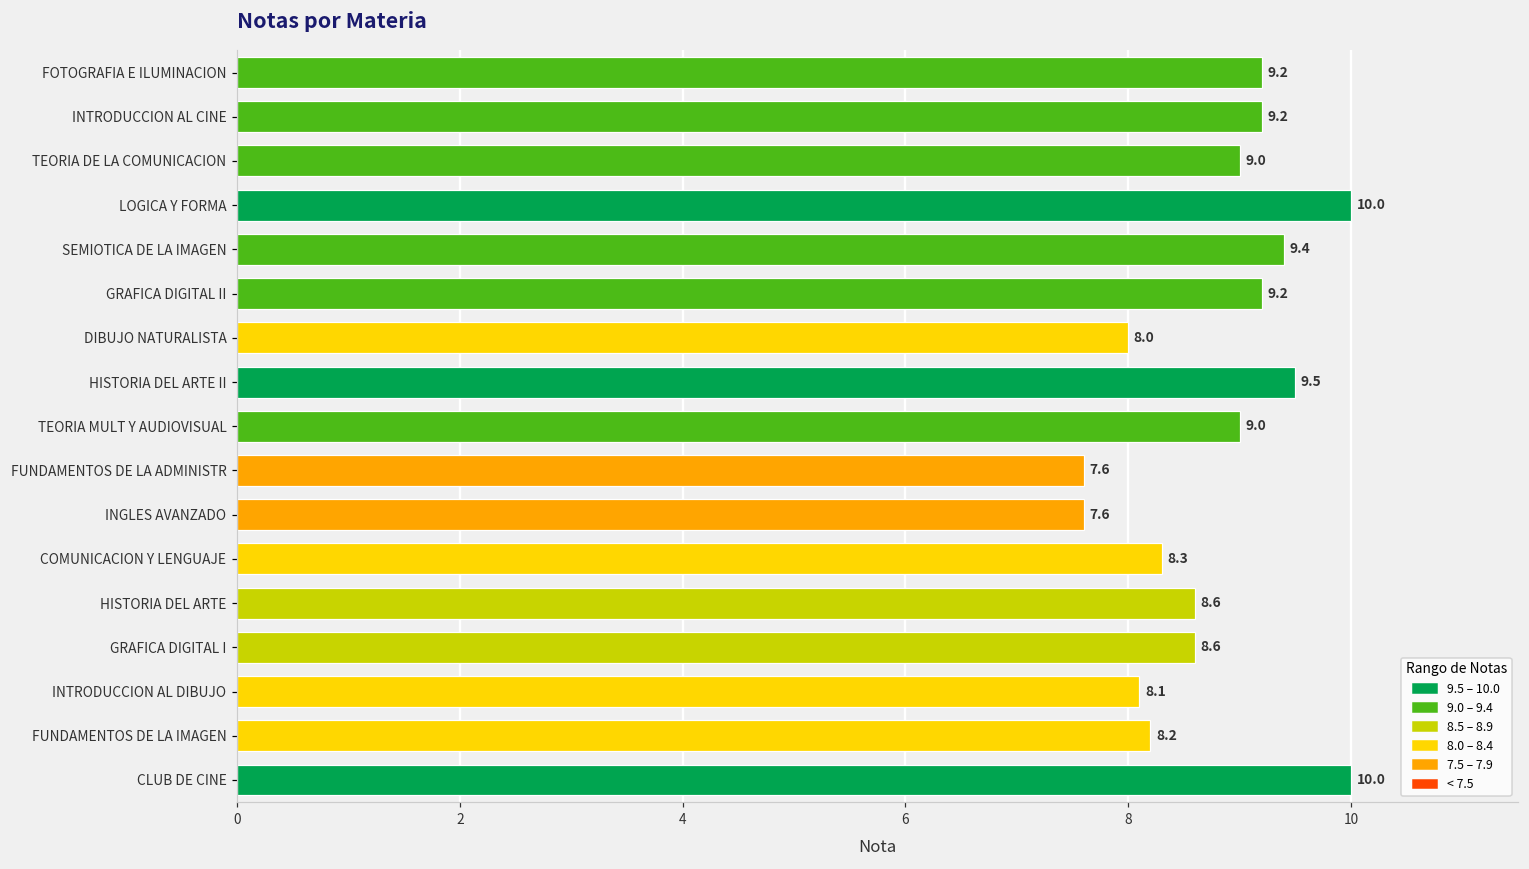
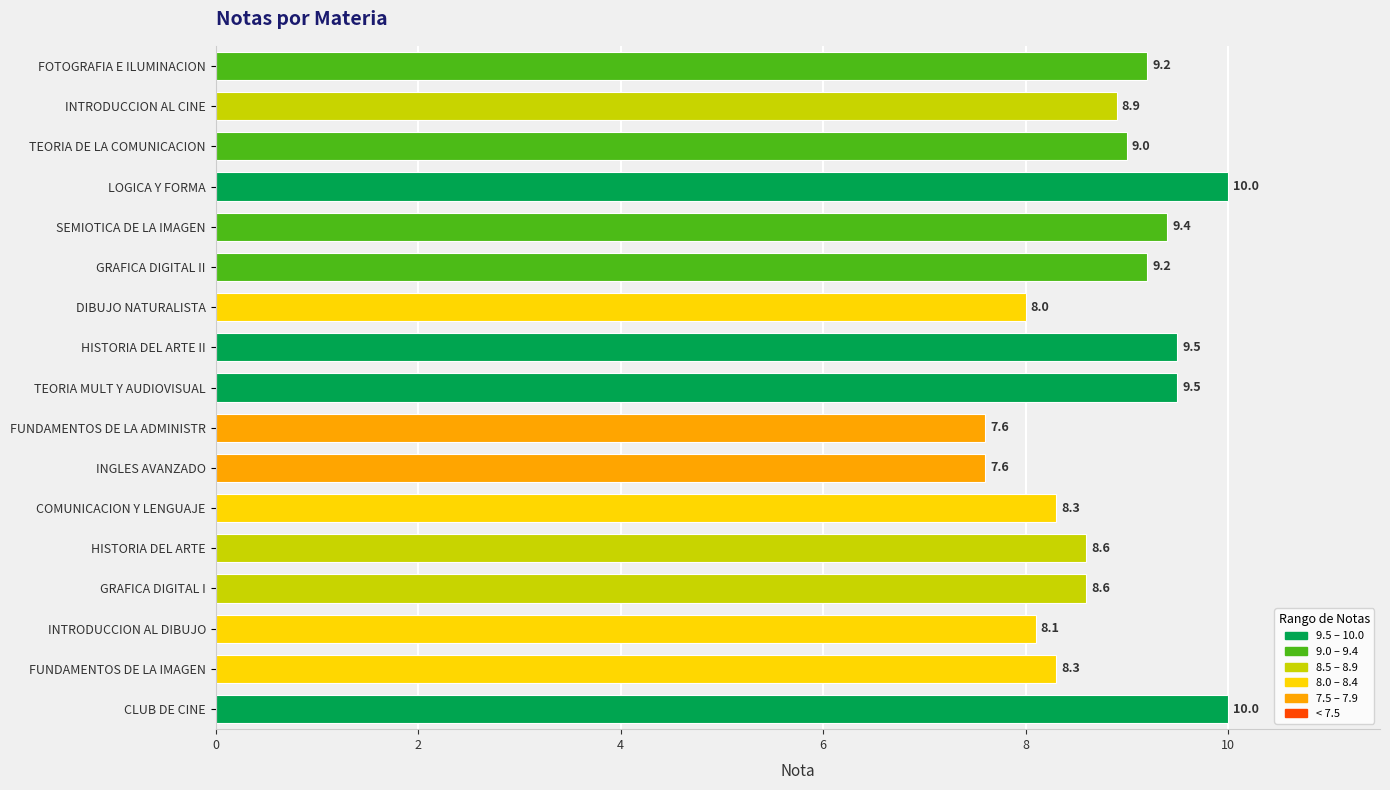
  {
    "FOTOGRAFIA E ILUMINACION": 9.2,
-   "INTRODUCCION AL CINE": 9.2,
+   "INTRODUCCION AL CINE": 8.9,
    "TEORIA DE LA COMUNICACION": 9.0,
    "LOGICA Y FORMA": 10.0,
    "SEMIOTICA DE LA IMAGEN": 9.4,
    "GRAFICA DIGITAL II": 9.2,
    "DIBUJO NATURALISTA": 8.0,
    "HISTORIA DEL ARTE II": 9.5,
-   "TEORIA MULT Y AUDIOVISUAL": 9.0,
+   "TEORIA MULT Y AUDIOVISUAL": 9.5,
    "FUNDAMENTOS DE LA ADMINISTR": 7.6,
    "INGLES AVANZADO": 7.6,
    "COMUNICACION Y LENGUAJE": 8.3,
    "HISTORIA DEL ARTE": 8.6,
    "GRAFICA DIGITAL I": 8.6,
    "INTRODUCCION AL DIBUJO": 8.1,
-   "FUNDAMENTOS DE LA IMAGEN": 8.2,
+   "FUNDAMENTOS DE LA IMAGEN": 8.3,
    "CLUB DE CINE": 10.0
  }
